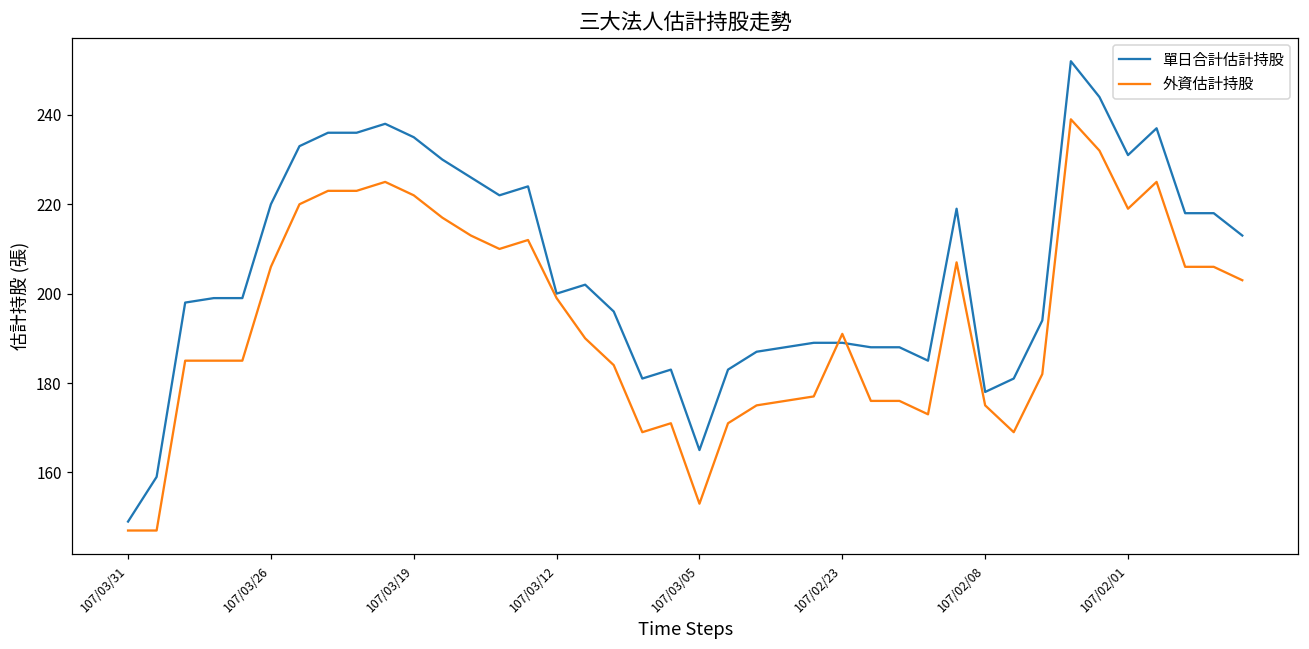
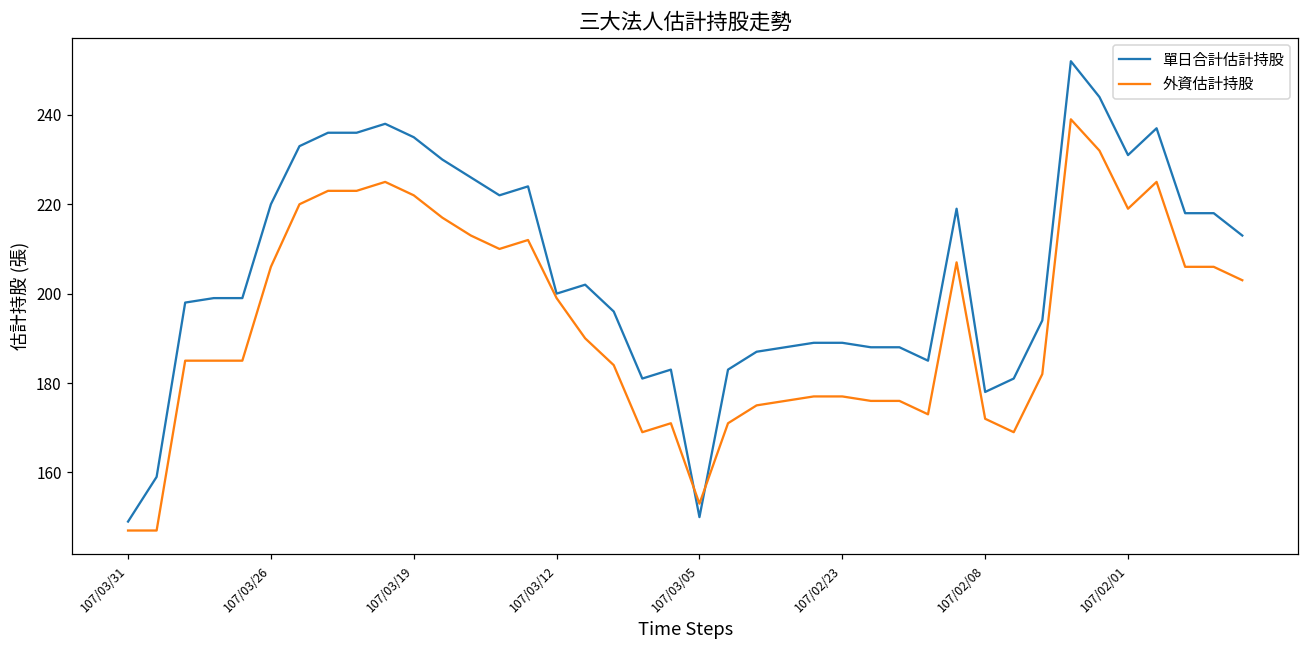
  {
    "單日合計估計持股": {
      "107/03/31": 149,
      "107/03/26": 220,
      "107/03/19": 235,
      "107/03/12": 200,
-     "107/03/05": 165,
+     "107/03/05": 150,
      "107/02/23": 189,
      "107/02/08": 178,
      "107/02/01": 231
    },
    "外資估計持股": {
      "107/03/31": 147,
      "107/03/26": 206,
      "107/03/19": 222,
      "107/03/12": 199,
      "107/03/05": 153,
-     "107/02/23": 191,
-     "107/02/08": 175,
+     "107/02/23": 177,
+     "107/02/08": 172,
      "107/02/01": 219
    }
  }
